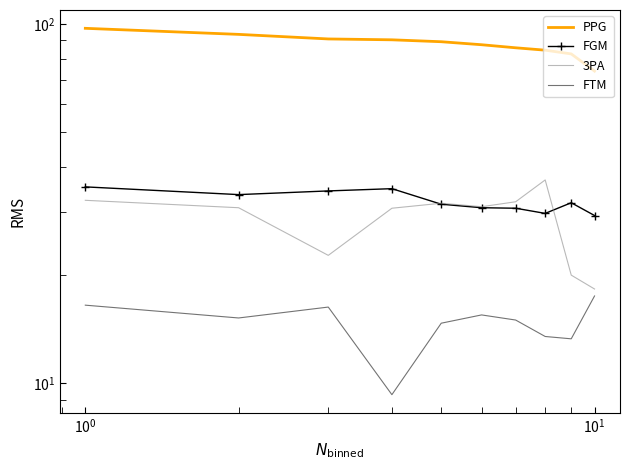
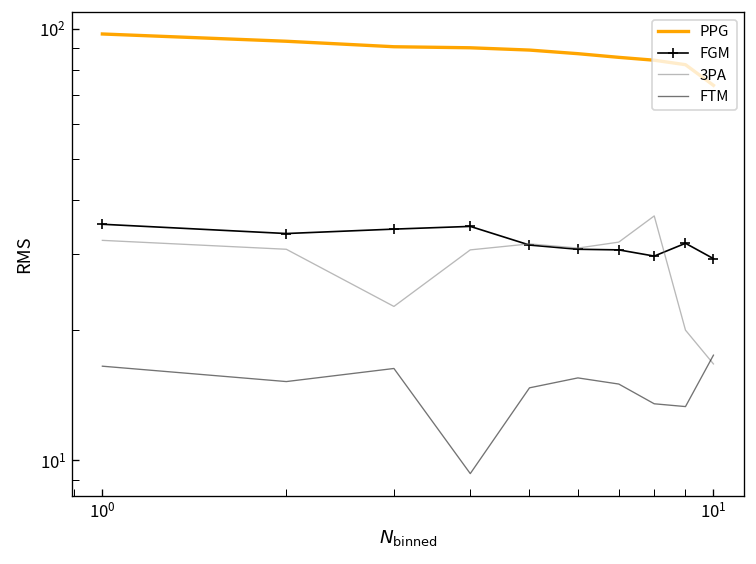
  {
    "PPG": {
      "10^0": 97
    },
    "3PA": {
      "10^0": 32,
-     "10^1": 18
+     "10^1": 17
    }
  }
